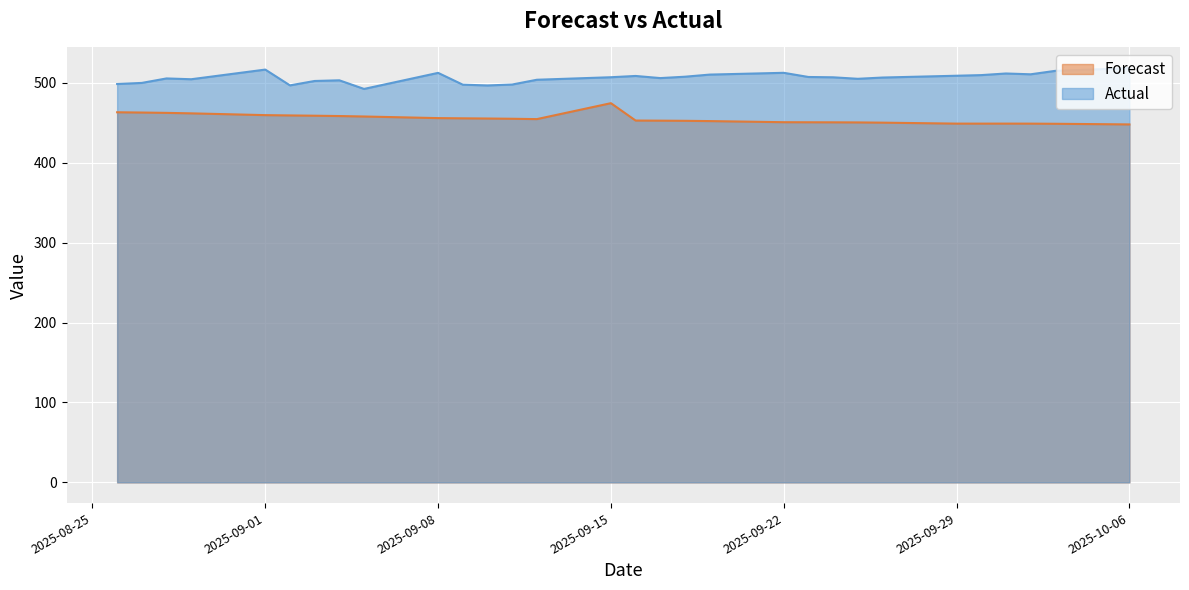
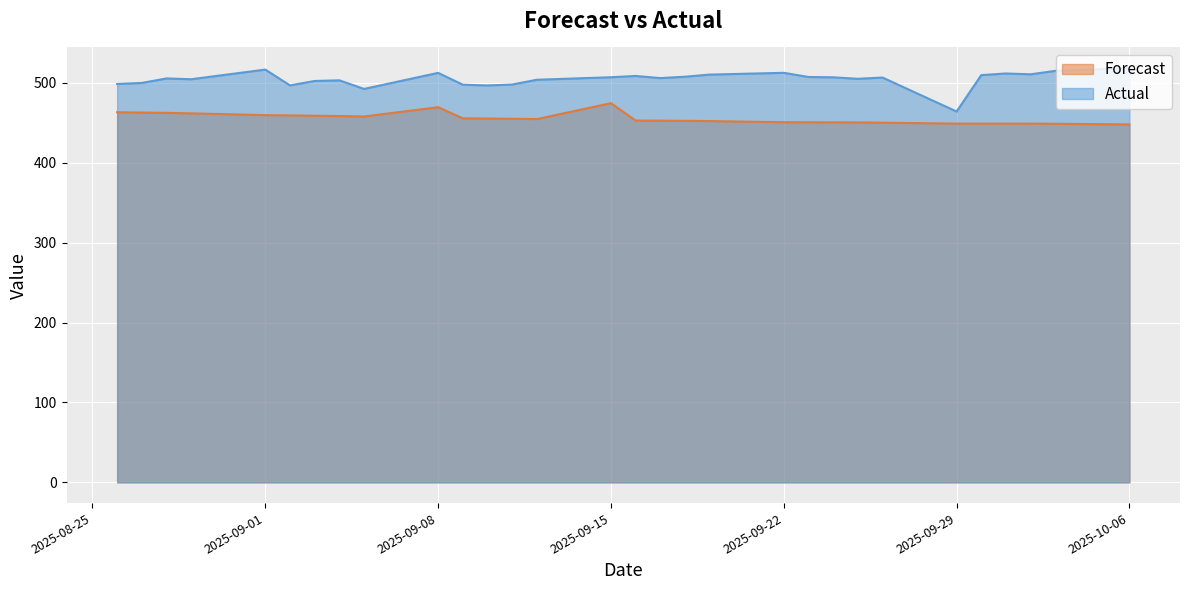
  {
    "Forecast": {
      "2025-09-01": 460,
-     "2025-09-08": 460,
+     "2025-09-08": 470,
      "2025-09-15": 470,
      "2025-09-22": 450,
      "2025-09-29": 450,
      "2025-10-06": 450
    },
    "Actual": {
      "2025-09-01": 520,
      "2025-09-08": 510,
      "2025-09-15": 510,
      "2025-09-22": 510,
-     "2025-09-29": 510
+     "2025-09-29": 460
    }
  }
